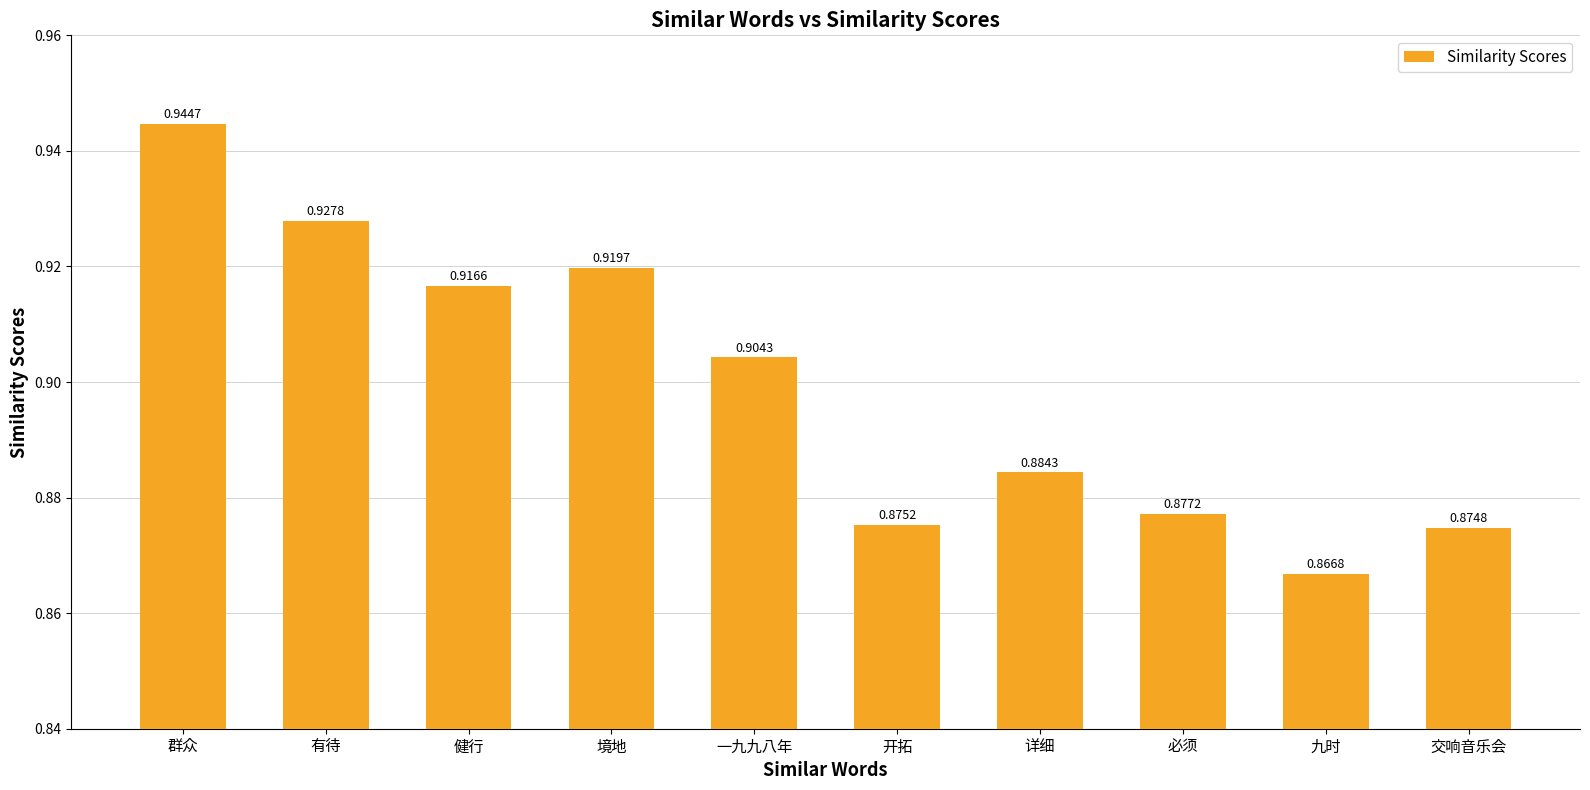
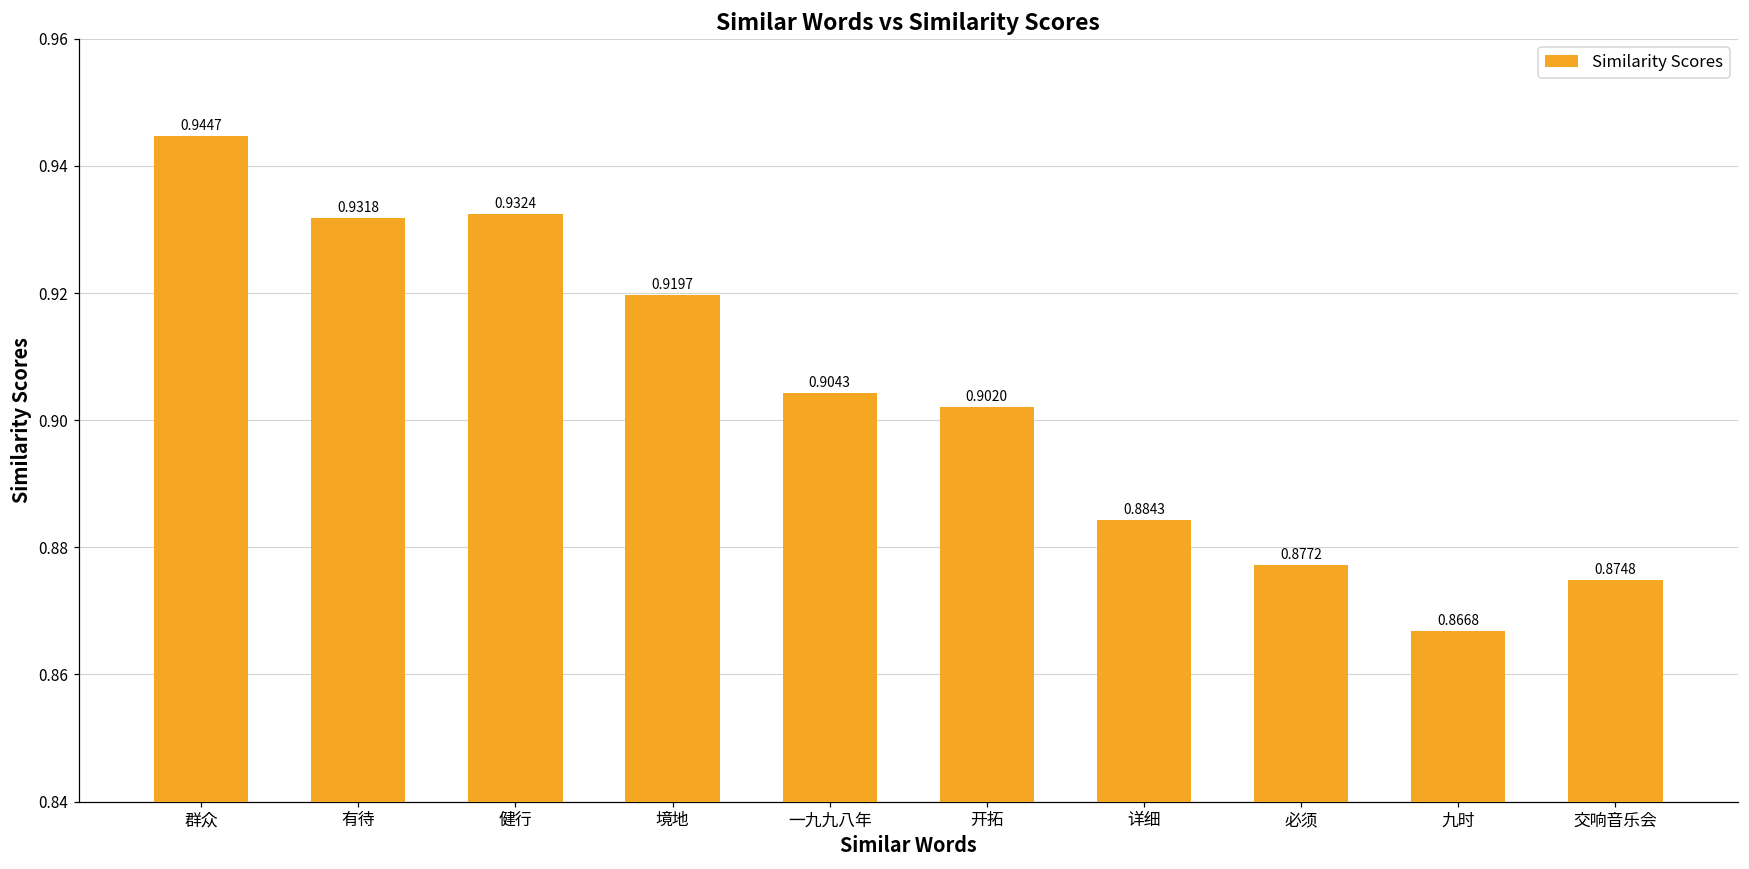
  {
    "群众": 0.9447,
-   "有待": 0.9278,
-   "健行": 0.9166,
+   "有待": 0.9318,
+   "健行": 0.9324,
    "境地": 0.9197,
    "一九九八年": 0.9043,
-   "开拓": 0.8752,
+   "开拓": 0.9020,
    "详细": 0.8843,
    "必须": 0.8772,
    "九时": 0.8668,
    "交响音乐会": 0.8748
  }
